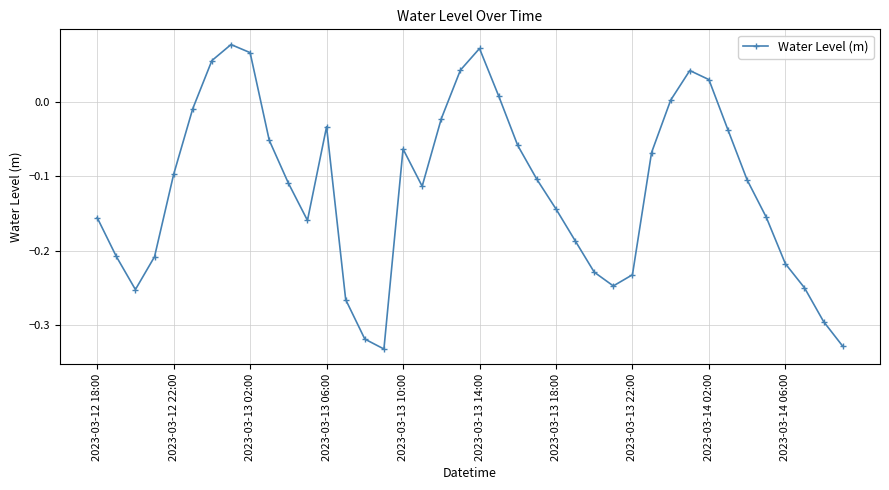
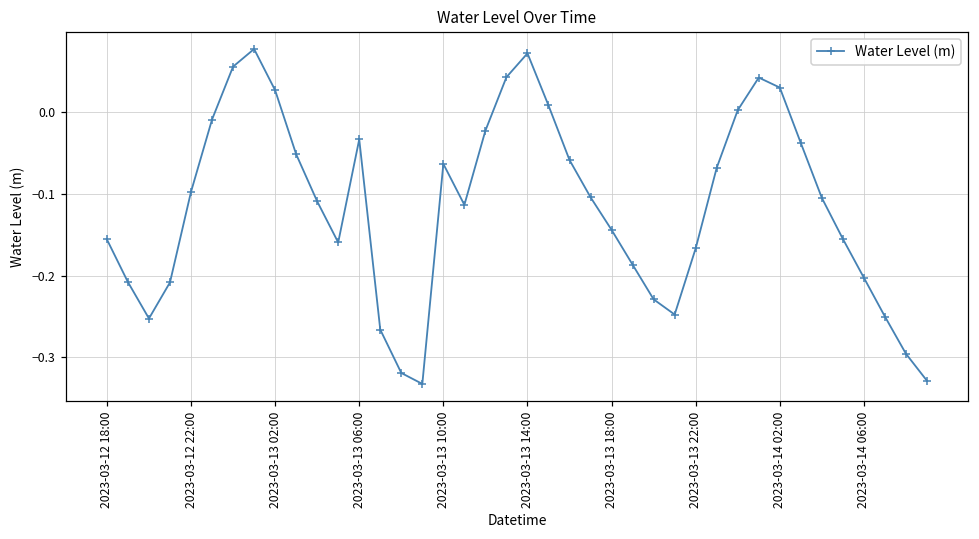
  {
    "2023-03-12 18:00": -0.16,
    "2023-03-12 22:00": -0.10,
-   "2023-03-13 02:00": 0.07,
+   "2023-03-13 02:00": 0.03,
    "2023-03-13 06:00": -0.03,
    "2023-03-13 10:00": -0.06,
    "2023-03-13 14:00": 0.07,
    "2023-03-13 18:00": -0.14,
-   "2023-03-13 22:00": -0.23,
+   "2023-03-13 22:00": -0.17,
    "2023-03-14 02:00": 0.03,
-   "2023-03-14 06:00": -0.22
+   "2023-03-14 06:00": -0.20
  }
